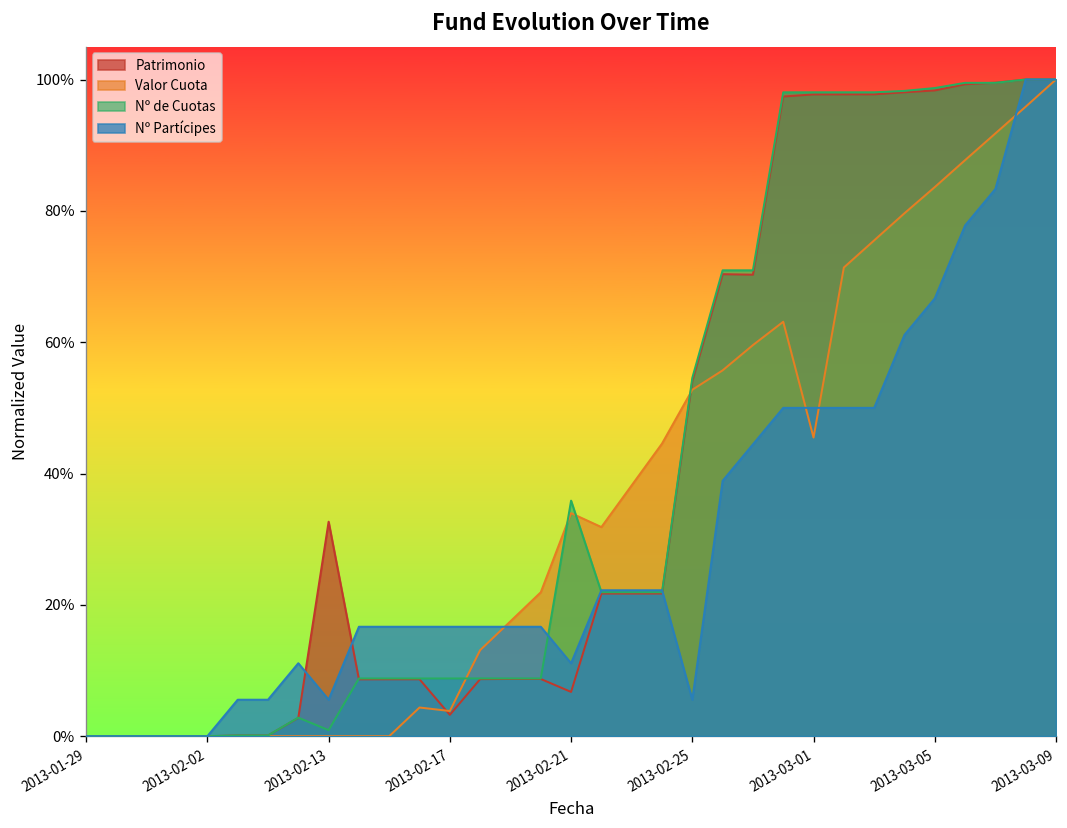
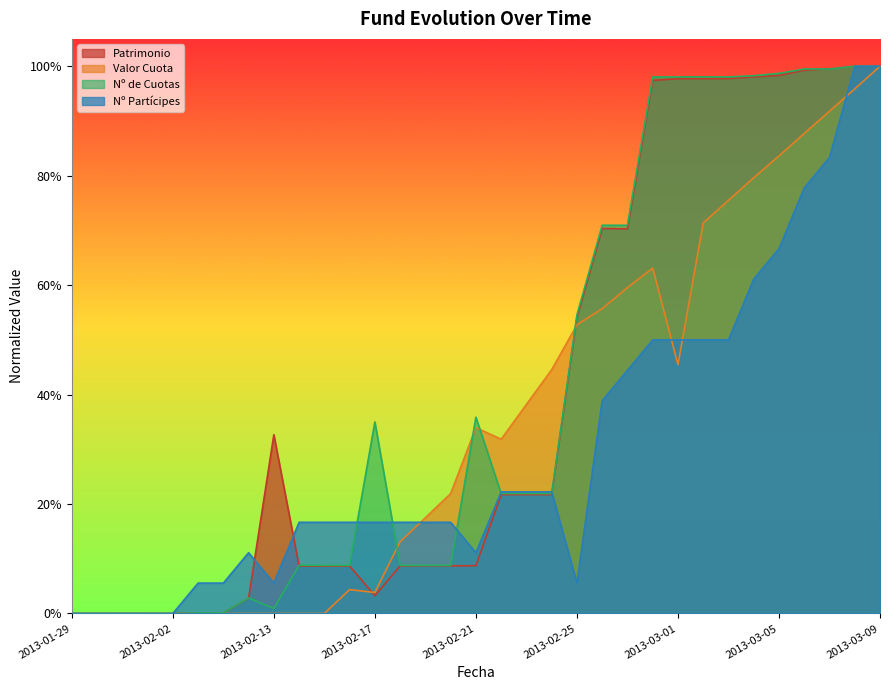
  {
    "Patrimonio": {
      "2013-02-13": "33%",
      "2013-02-17": "3%",
-     "2013-02-21": "7%",
+     "2013-02-21": "9%",
      "2013-02-25": "54%"
    },
    "Valor Cuota": {
      "2013-02-13": "0%",
      "2013-02-17": "4%",
      "2013-02-21": "34%",
      "2013-02-25": "53%",
      "2013-03-01": "45%",
      "2013-03-05": "84%"
    },
    "Nº de Cuotas": {
      "2013-02-13": "1%",
-     "2013-02-17": "9%",
+     "2013-02-17": "35%",
      "2013-02-21": "36%",
      "2013-02-25": "55%"
    },
    "Nº Partícipes": {
      "2013-02-13": "6%",
      "2013-02-17": "17%",
      "2013-02-21": "11%",
      "2013-02-25": "6%",
      "2013-03-01": "50%",
      "2013-03-05": "67%"
    }
  }
